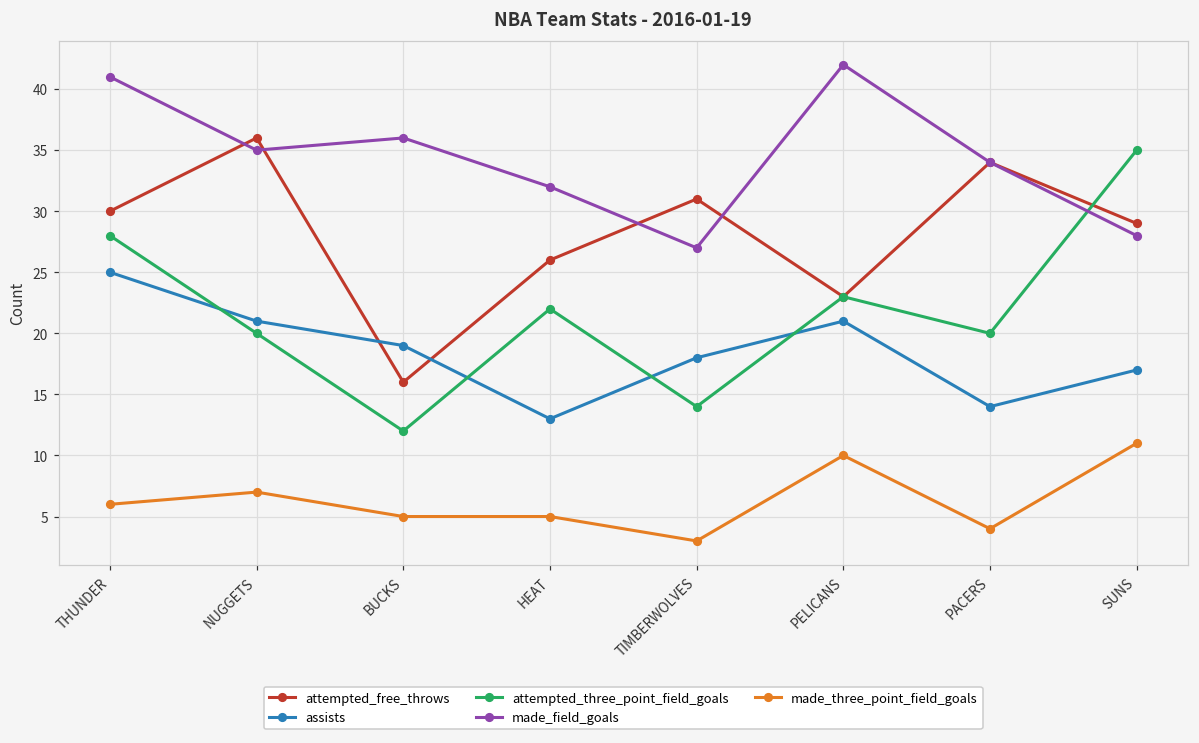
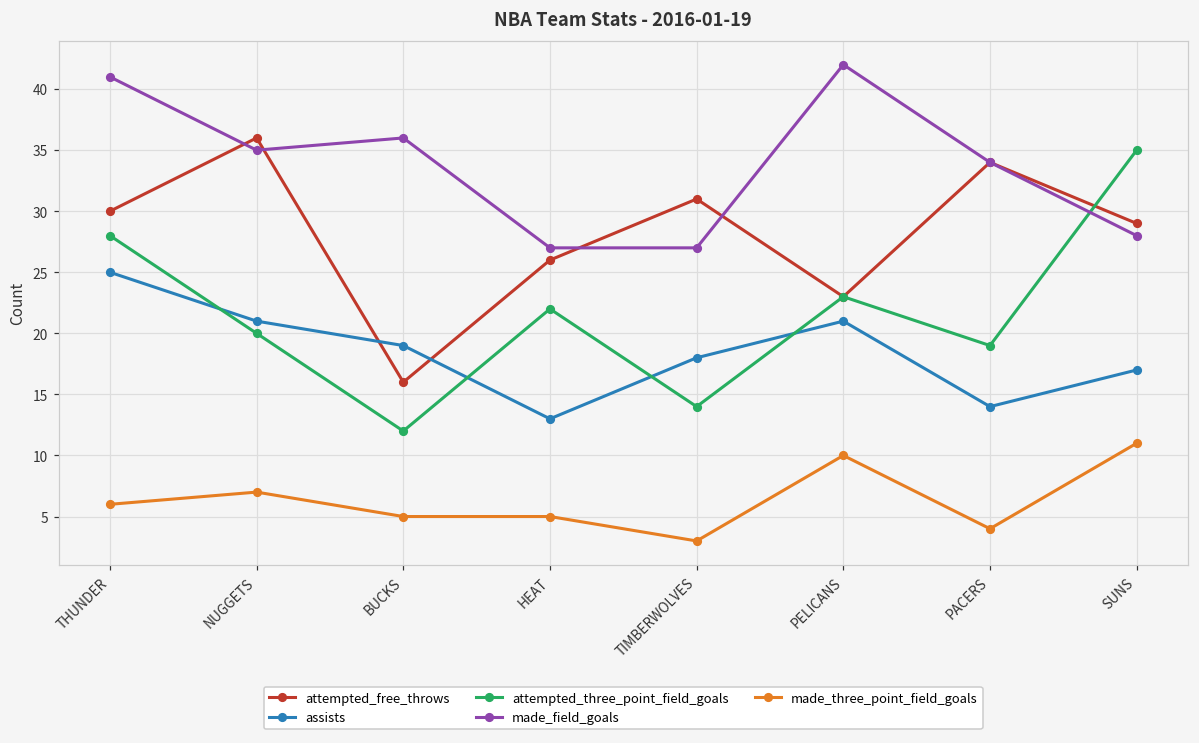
  {
    "attempted_free_throws": {
      "THUNDER": 30,
      "NUGGETS": 36,
      "BUCKS": 16,
      "HEAT": 26,
      "TIMBERWOLVES": 31,
      "SUNS": 29
    },
    "assists": {
      "THUNDER": 25,
      "NUGGETS": 21,
      "BUCKS": 19,
      "HEAT": 13,
      "TIMBERWOLVES": 18,
      "PELICANS": 21,
      "PACERS": 14,
      "SUNS": 17
    },
    "attempted_three_point_field_goals": {
      "THUNDER": 28,
      "NUGGETS": 20,
      "BUCKS": 12,
      "HEAT": 22,
      "TIMBERWOLVES": 14,
-     "PACERS": 20,
+     "PACERS": 19,
      "SUNS": 35
    },
    "made_field_goals": {
      "THUNDER": 41,
      "NUGGETS": 35,
      "BUCKS": 36,
-     "HEAT": 32,
+     "HEAT": 27,
      "TIMBERWOLVES": 27,
      "PELICANS": 42,
      "SUNS": 28
    },
    "made_three_point_field_goals": {
      "THUNDER": 6,
      "NUGGETS": 7,
      "BUCKS": 5,
      "HEAT": 5,
      "TIMBERWOLVES": 3,
      "PELICANS": 10,
      "PACERS": 4,
      "SUNS": 11
    }
  }
